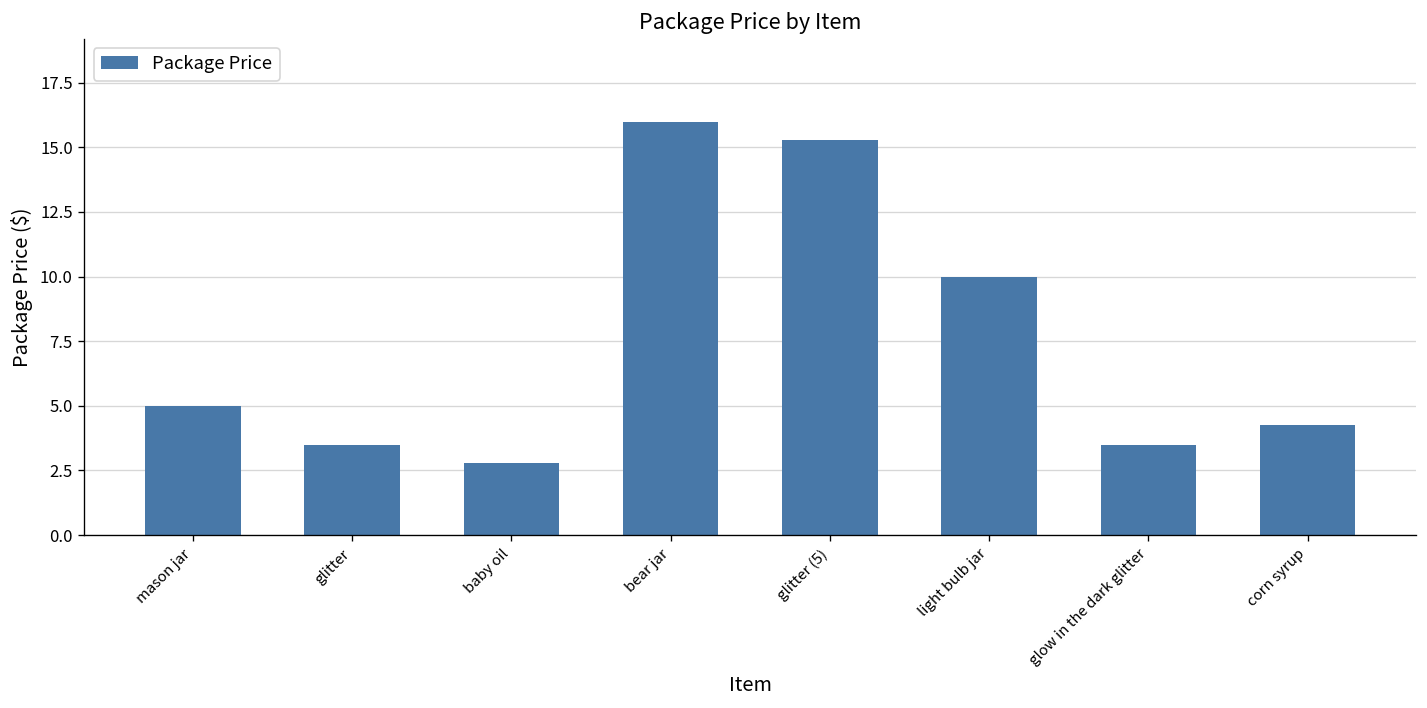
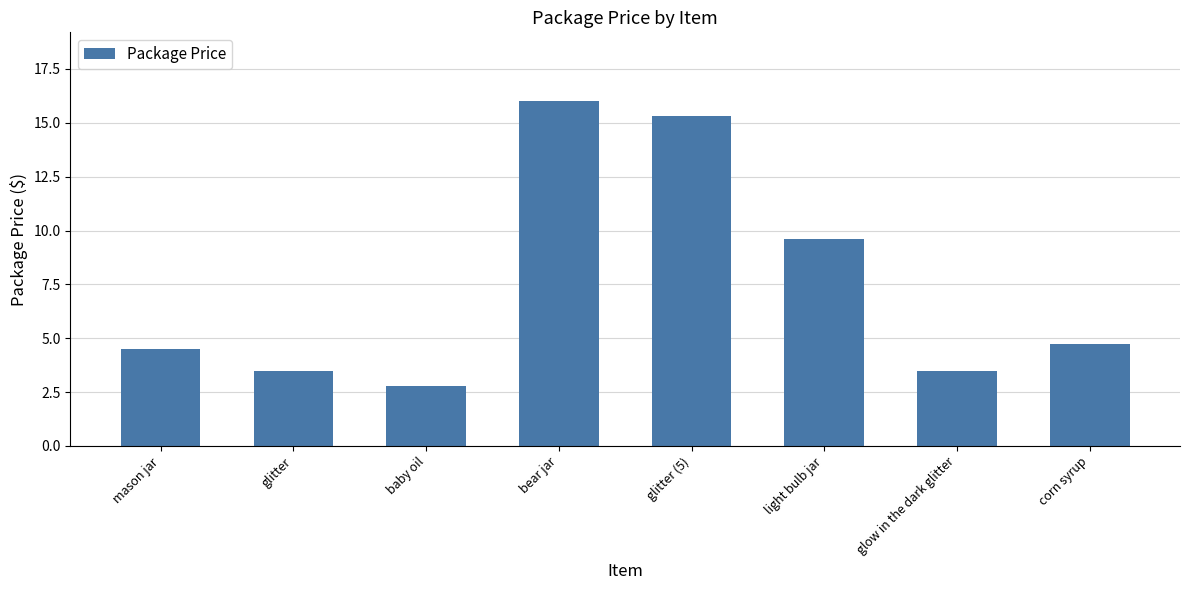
  {
-   "mason jar": 5.0,
+   "mason jar": 4.5,
    "glitter": 3.5,
    "baby oil": 2.8,
    "bear jar": 16.0,
    "glitter (5)": 15.3,
-   "light bulb jar": 10.0,
+   "light bulb jar": 9.6,
    "glow in the dark glitter": 3.5,
-   "corn syrup": 4.3
+   "corn syrup": 4.8
  }
